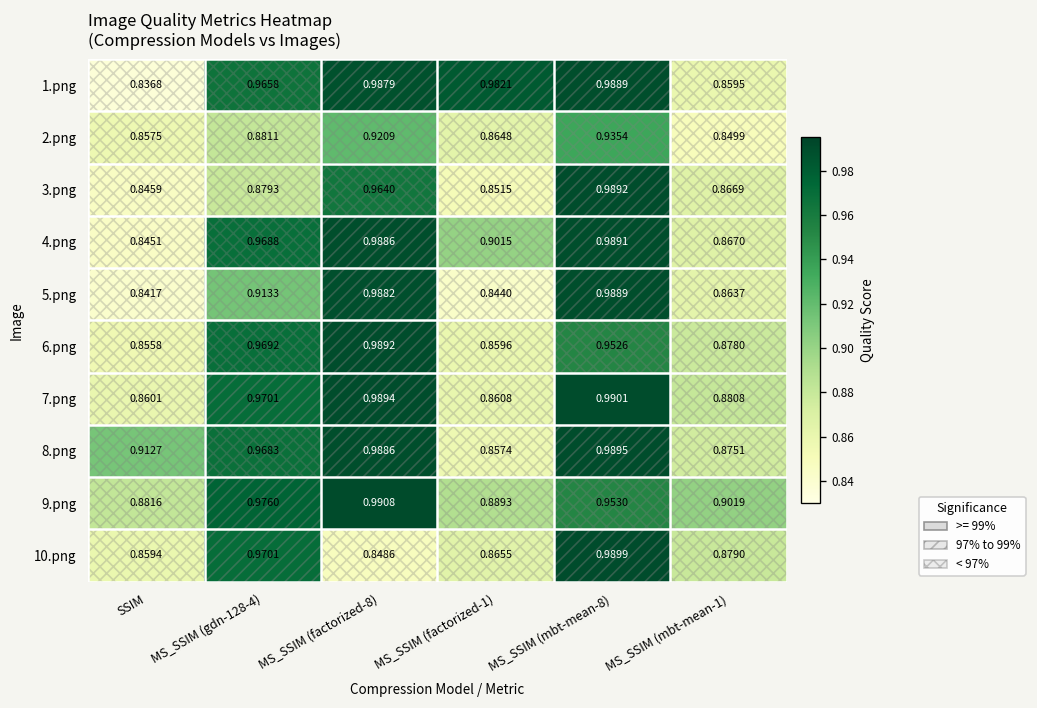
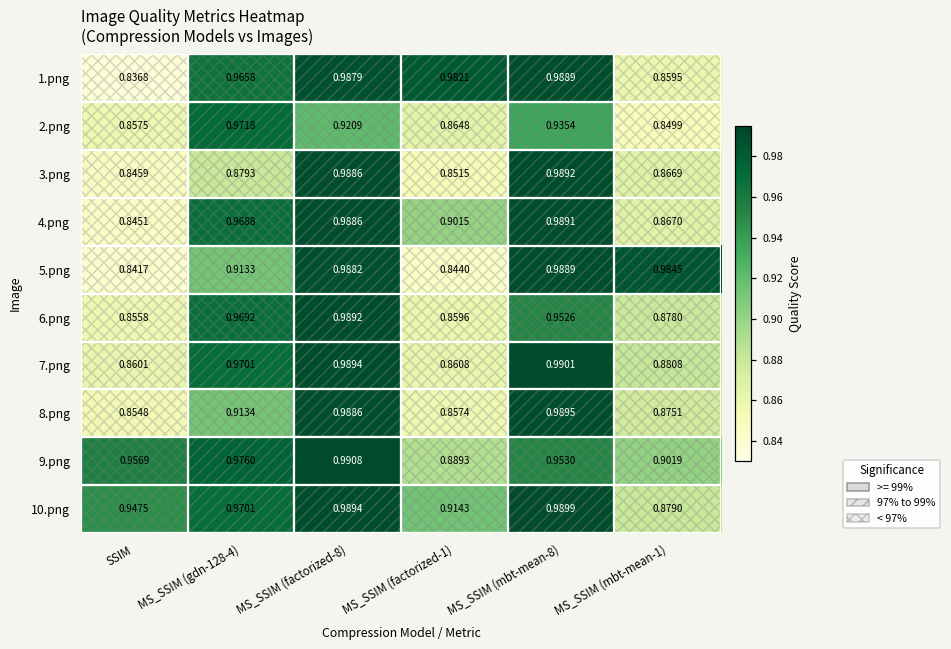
  {
    "1.png": {
      "SSIM": 0.8368,
      "MS_SSIM (gdn-128-4)": 0.9658,
      "MS_SSIM (factorized-8)": 0.9879,
      "MS_SSIM (factorized-1)": 0.9821,
      "MS_SSIM (mbt-mean-8)": 0.9889,
      "MS_SSIM (mbt-mean-1)": 0.8595
    },
    "2.png": {
      "SSIM": 0.8575,
-     "MS_SSIM (gdn-128-4)": 0.8811,
+     "MS_SSIM (gdn-128-4)": 0.9718,
      "MS_SSIM (factorized-8)": 0.9209,
      "MS_SSIM (factorized-1)": 0.8648,
      "MS_SSIM (mbt-mean-8)": 0.9354,
      "MS_SSIM (mbt-mean-1)": 0.8499
    },
    "3.png": {
      "SSIM": 0.8459,
      "MS_SSIM (gdn-128-4)": 0.8793,
-     "MS_SSIM (factorized-8)": 0.9640,
+     "MS_SSIM (factorized-8)": 0.9886,
      "MS_SSIM (factorized-1)": 0.8515,
      "MS_SSIM (mbt-mean-8)": 0.9892,
      "MS_SSIM (mbt-mean-1)": 0.8669
    },
    "4.png": {
      "SSIM": 0.8451,
      "MS_SSIM (gdn-128-4)": 0.9688,
      "MS_SSIM (factorized-8)": 0.9886,
      "MS_SSIM (factorized-1)": 0.9015,
      "MS_SSIM (mbt-mean-8)": 0.9891,
      "MS_SSIM (mbt-mean-1)": 0.8670
    },
    "5.png": {
      "SSIM": 0.8417,
      "MS_SSIM (gdn-128-4)": 0.9133,
      "MS_SSIM (factorized-8)": 0.9882,
      "MS_SSIM (factorized-1)": 0.8440,
      "MS_SSIM (mbt-mean-8)": 0.9889,
-     "MS_SSIM (mbt-mean-1)": 0.8637
+     "MS_SSIM (mbt-mean-1)": 0.9845
    },
    "6.png": {
      "SSIM": 0.8558,
      "MS_SSIM (gdn-128-4)": 0.9692,
      "MS_SSIM (factorized-8)": 0.9892,
      "MS_SSIM (factorized-1)": 0.8596,
      "MS_SSIM (mbt-mean-8)": 0.9526,
      "MS_SSIM (mbt-mean-1)": 0.8780
    },
    "7.png": {
      "SSIM": 0.8601,
      "MS_SSIM (gdn-128-4)": 0.9701,
      "MS_SSIM (factorized-8)": 0.9894,
      "MS_SSIM (factorized-1)": 0.8608,
      "MS_SSIM (mbt-mean-8)": 0.9901,
      "MS_SSIM (mbt-mean-1)": 0.8808
    },
    "8.png": {
-     "SSIM": 0.9127,
-     "MS_SSIM (gdn-128-4)": 0.9683,
+     "SSIM": 0.8548,
+     "MS_SSIM (gdn-128-4)": 0.9134,
      "MS_SSIM (factorized-8)": 0.9886,
      "MS_SSIM (factorized-1)": 0.8574,
      "MS_SSIM (mbt-mean-8)": 0.9895,
      "MS_SSIM (mbt-mean-1)": 0.8751
    },
    "9.png": {
-     "SSIM": 0.8816,
+     "SSIM": 0.9569,
      "MS_SSIM (gdn-128-4)": 0.9760,
      "MS_SSIM (factorized-8)": 0.9908,
      "MS_SSIM (factorized-1)": 0.8893,
      "MS_SSIM (mbt-mean-8)": 0.9530,
      "MS_SSIM (mbt-mean-1)": 0.9019
    },
    "10.png": {
-     "SSIM": 0.8594,
+     "SSIM": 0.9475,
      "MS_SSIM (gdn-128-4)": 0.9701,
-     "MS_SSIM (factorized-8)": 0.8486,
-     "MS_SSIM (factorized-1)": 0.8655,
+     "MS_SSIM (factorized-8)": 0.9894,
+     "MS_SSIM (factorized-1)": 0.9143,
      "MS_SSIM (mbt-mean-8)": 0.9899,
      "MS_SSIM (mbt-mean-1)": 0.8790
    }
  }
